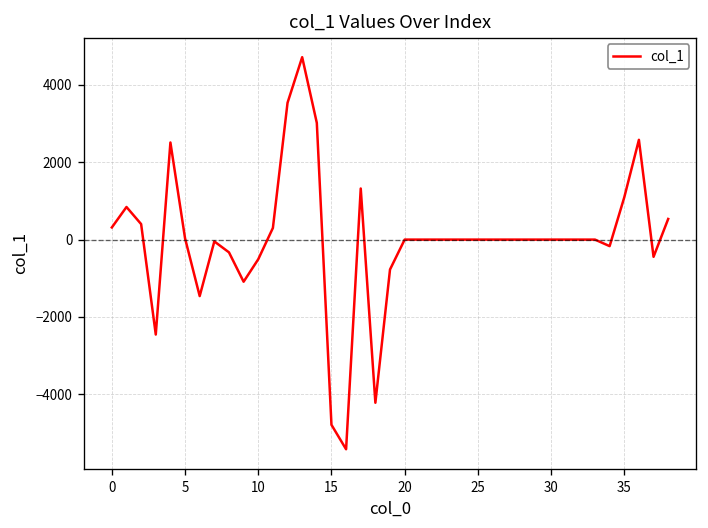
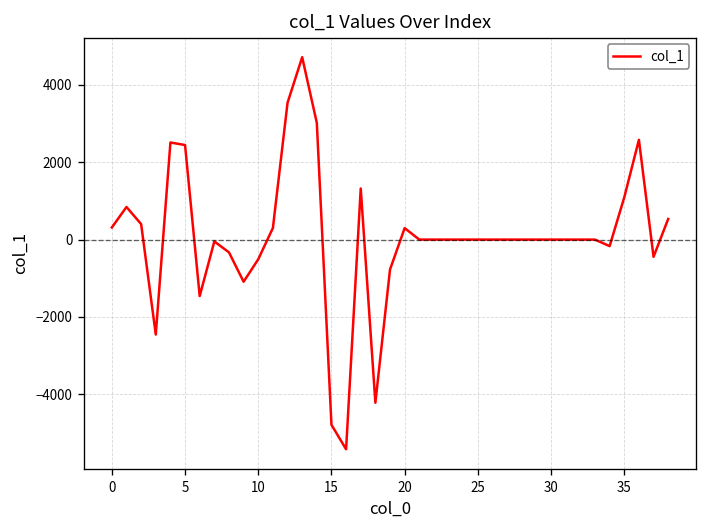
  {
    "0": 300,
-   "5": 0,
+   "5": 2400,
    "10": -500,
    "15": -4800,
-   "20": 0,
+   "20": 300,
    "25": 0,
    "30": 0,
    "35": 1100
  }
